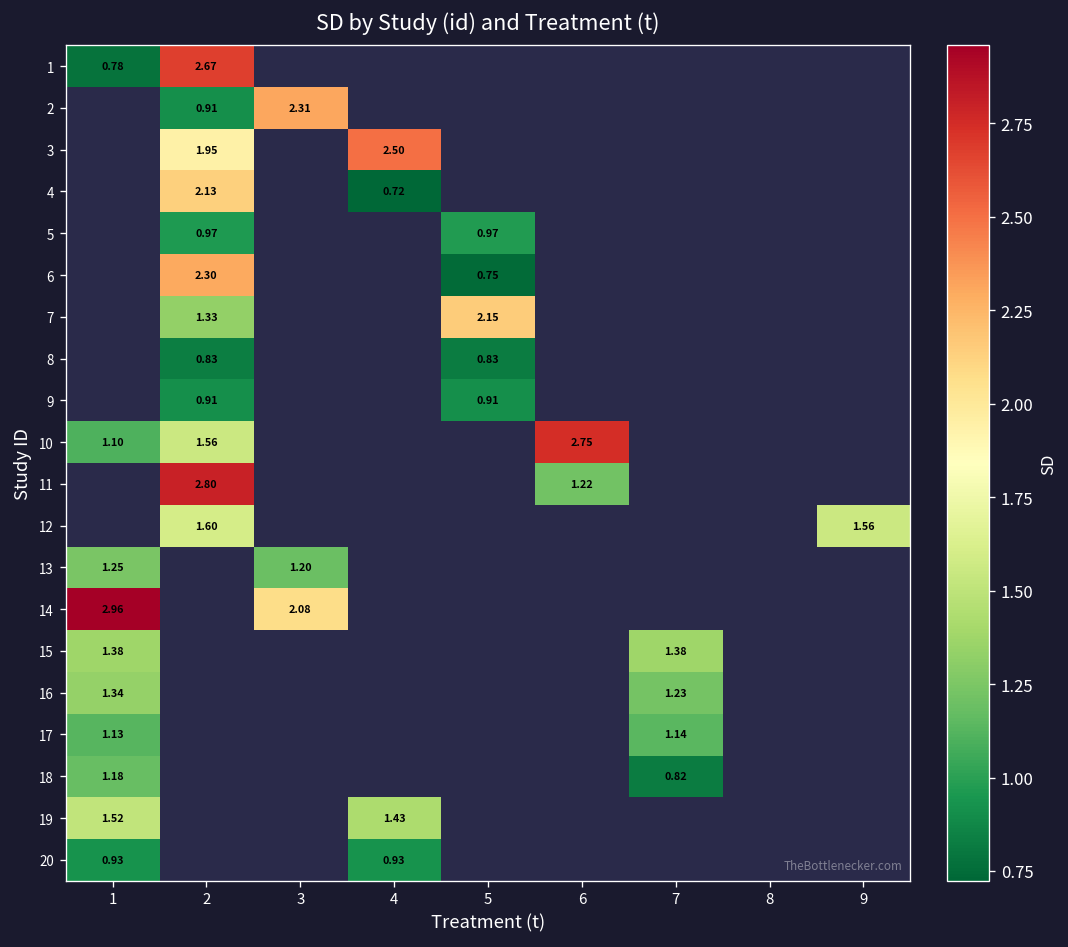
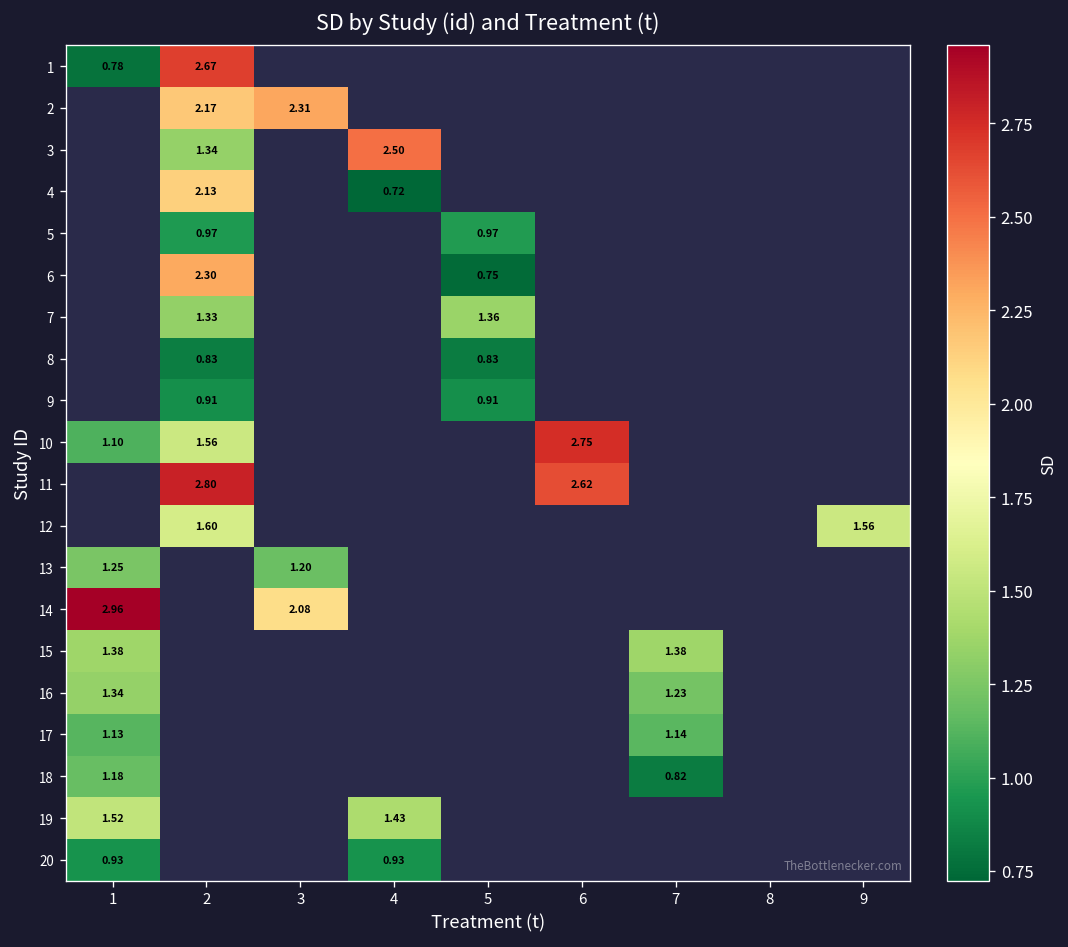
  {
    "1": {
      "1": 0.78,
      "2": 2.67
    },
    "2": {
-     "2": 0.91,
+     "2": 2.17,
      "3": 2.31
    },
    "3": {
-     "2": 1.95,
+     "2": 1.34,
      "4": 2.50
    },
    "4": {
      "2": 2.13,
      "4": 0.72
    },
    "5": {
      "2": 0.97,
      "5": 0.97
    },
    "6": {
      "2": 2.30,
      "5": 0.75
    },
    "7": {
      "2": 1.33,
-     "5": 2.15
+     "5": 1.36
    },
    "8": {
      "2": 0.83,
      "5": 0.83
    },
    "9": {
      "2": 0.91,
      "5": 0.91
    },
    "10": {
      "1": 1.10,
      "2": 1.56,
      "6": 2.75
    },
    "11": {
      "2": 2.80,
-     "6": 1.22
+     "6": 2.62
    },
    "12": {
      "2": 1.60,
      "9": 1.56
    },
    "13": {
      "1": 1.25,
      "3": 1.20
    },
    "14": {
      "1": 2.96,
      "3": 2.08
    },
    "15": {
      "1": 1.38,
      "7": 1.38
    },
    "16": {
      "1": 1.34,
      "7": 1.23
    },
    "17": {
      "1": 1.13,
      "7": 1.14
    },
    "18": {
      "1": 1.18,
      "7": 0.82
    },
    "19": {
      "1": 1.52,
      "4": 1.43
    },
    "20": {
      "1": 0.93,
      "4": 0.93
    }
  }
